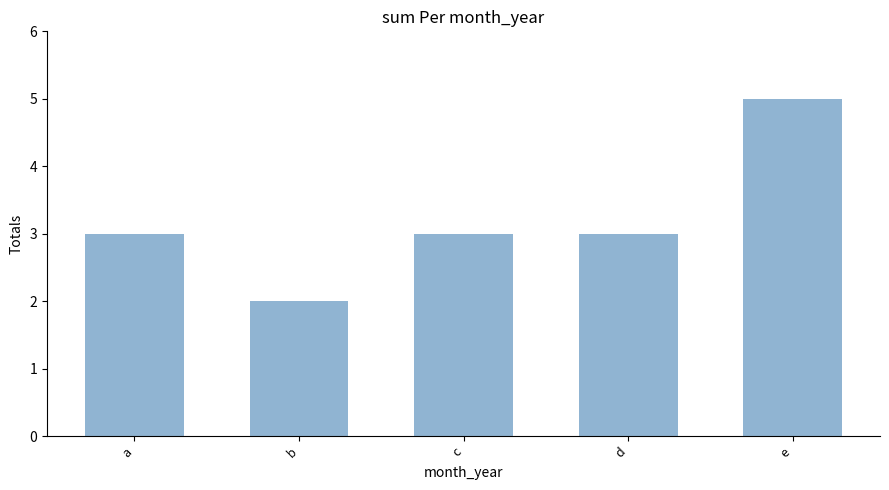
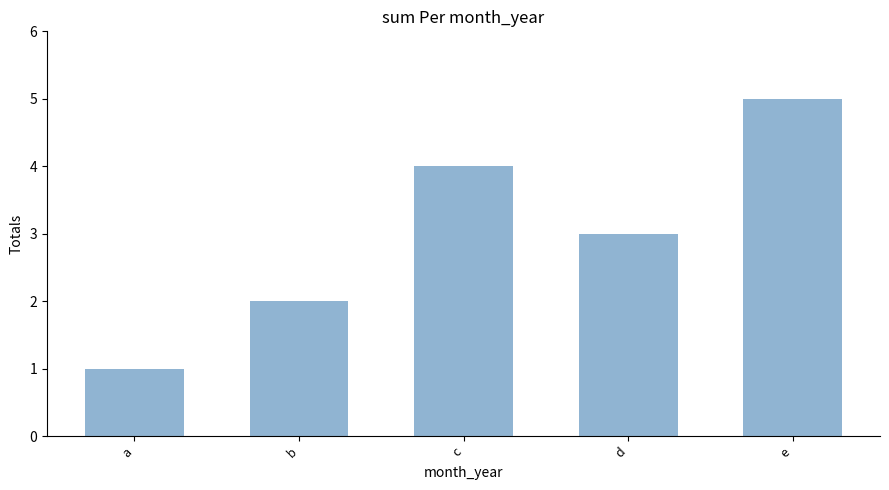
  {
-   "a": 3,
+   "a": 1,
    "b": 2,
-   "c": 3,
+   "c": 4,
    "d": 3,
    "e": 5
  }
